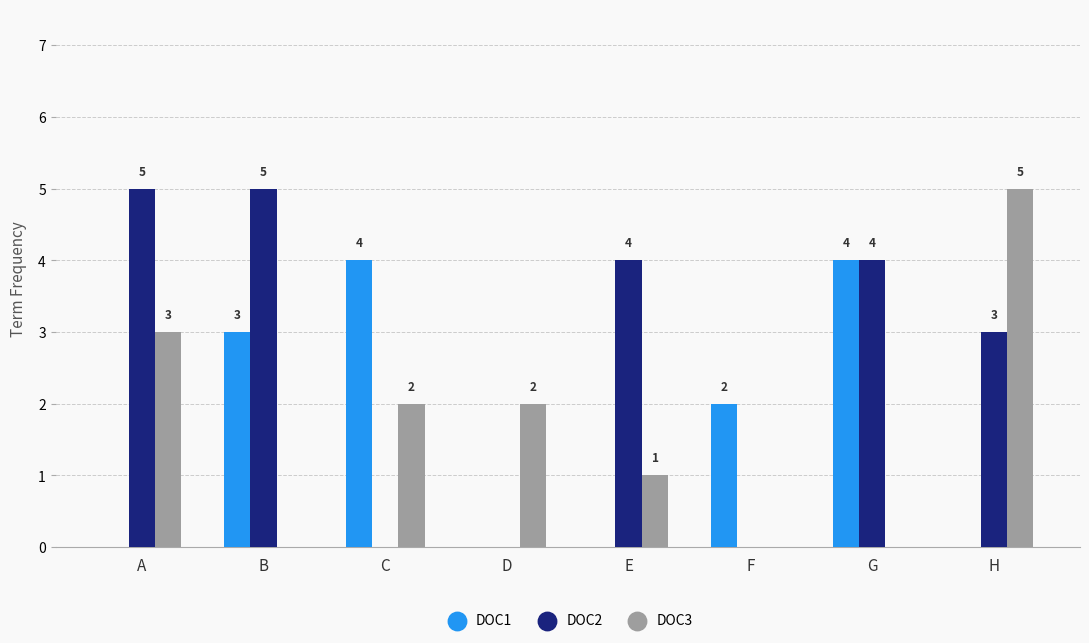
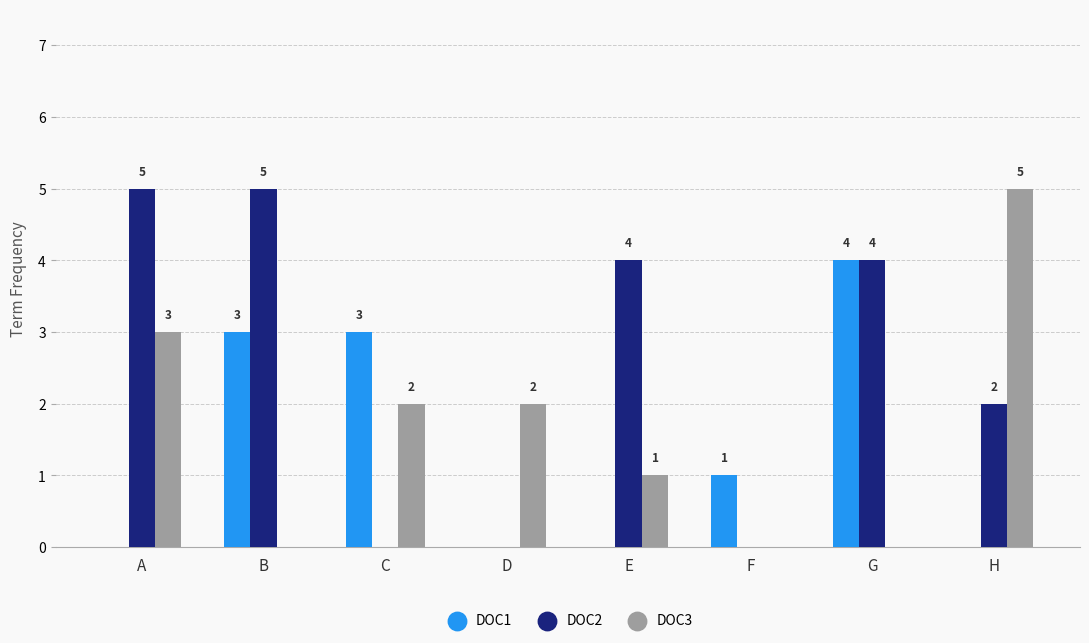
  {
    "DOC1": {
      "B": 3,
-     "C": 4,
-     "F": 2,
+     "C": 3,
+     "F": 1,
      "G": 4
    },
    "DOC2": {
      "A": 5,
      "B": 5,
      "E": 4,
      "G": 4,
-     "H": 3
+     "H": 2
    },
    "DOC3": {
      "A": 3,
      "C": 2,
      "D": 2,
      "E": 1,
      "H": 5
    }
  }
